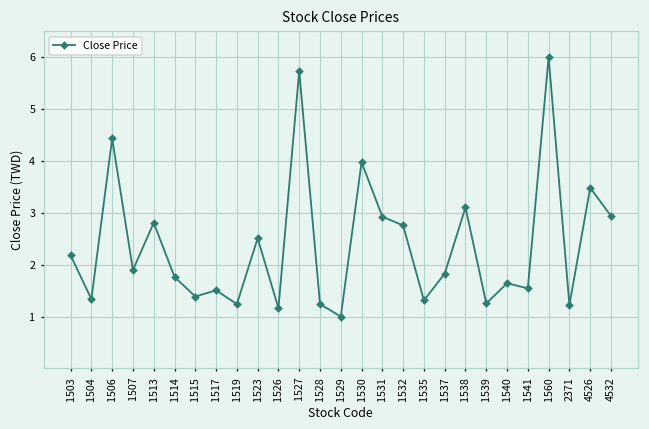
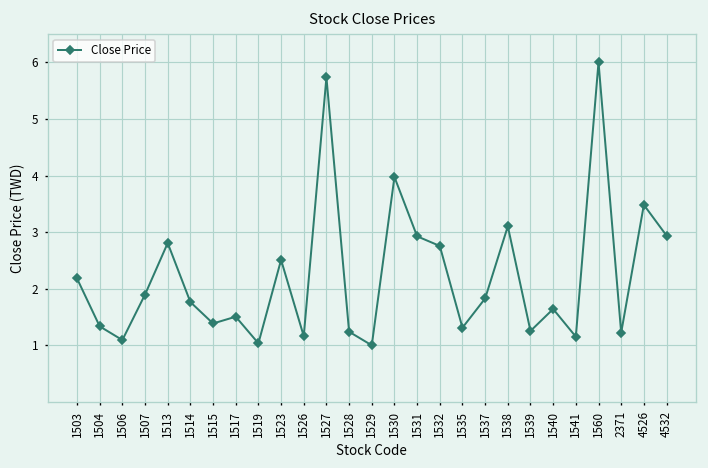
  {
    "1503": 2.2,
    "1504": 1.3,
-   "1506": 4.4,
+   "1506": 1.1,
    "1507": 1.9,
    "1513": 2.8,
    "1514": 1.8,
    "1515": 1.4,
    "1517": 1.5,
-   "1519": 1.2,
+   "1519": 1.0,
    "1523": 2.5,
    "1526": 1.2,
    "1527": 5.7,
    "1528": 1.2,
    "1529": 1.0,
    "1530": 4.0,
    "1531": 2.9,
    "1532": 2.8,
    "1535": 1.3,
    "1537": 1.8,
    "1538": 3.1,
    "1539": 1.3,
    "1540": 1.6,
-   "1541": 1.5,
+   "1541": 1.2,
    "1560": 6.0,
    "2371": 1.2,
    "4526": 3.5,
    "4532": 2.9
  }
